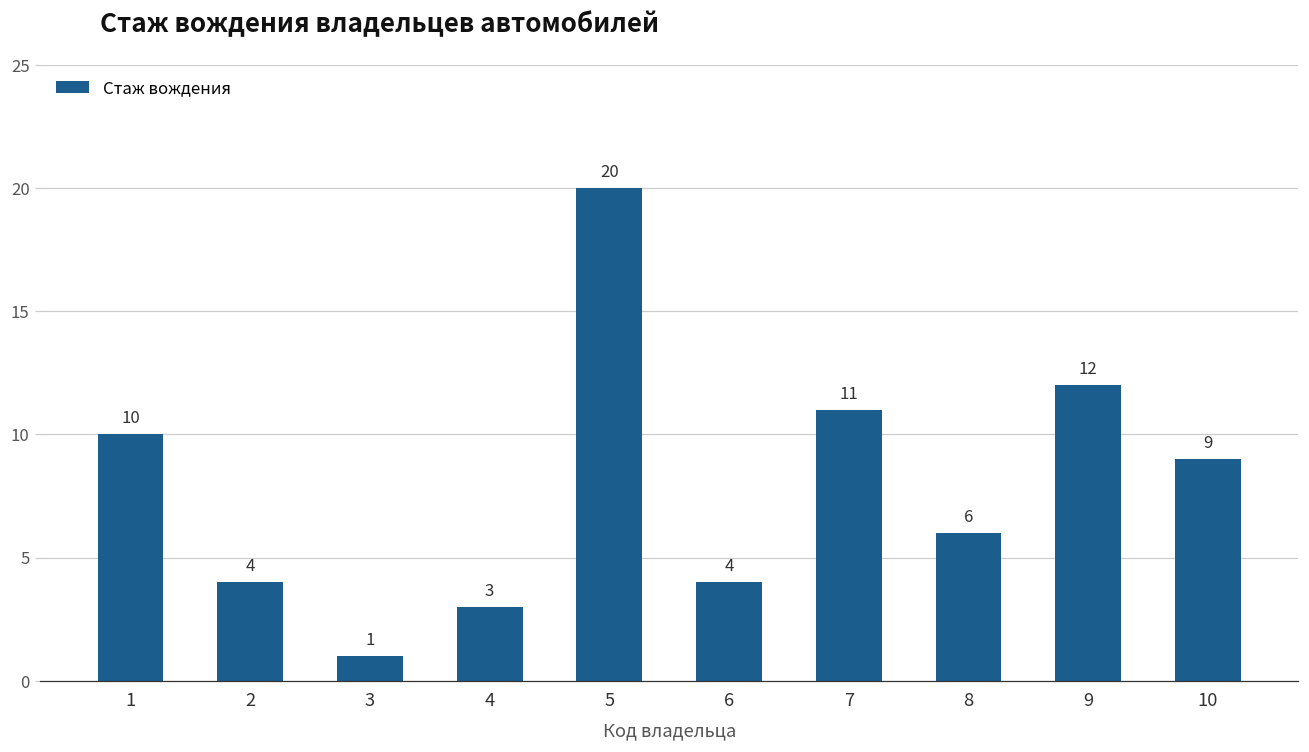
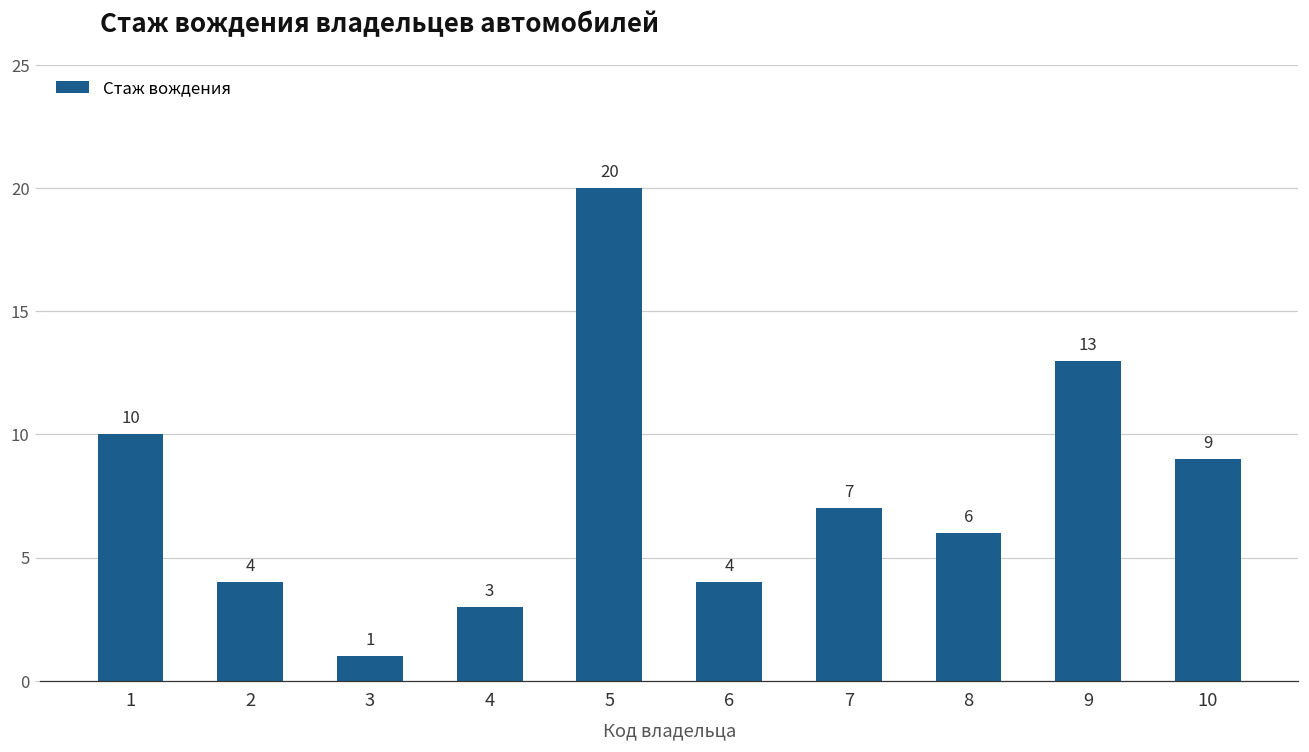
  {
    "1": 10,
    "2": 4,
    "3": 1,
    "4": 3,
    "5": 20,
    "6": 4,
-   "7": 11,
+   "7": 7,
    "8": 6,
-   "9": 12,
+   "9": 13,
    "10": 9
  }
